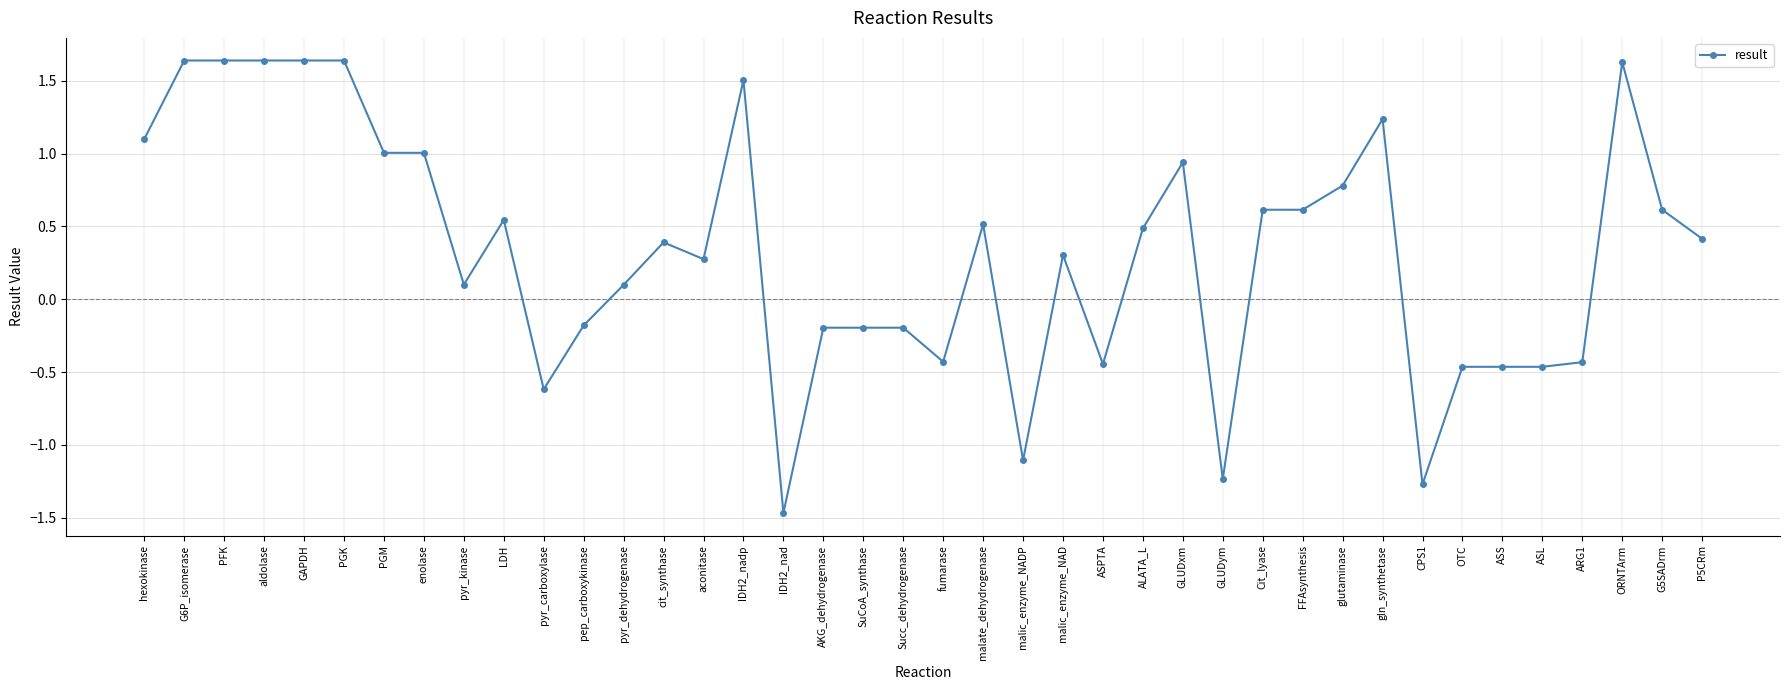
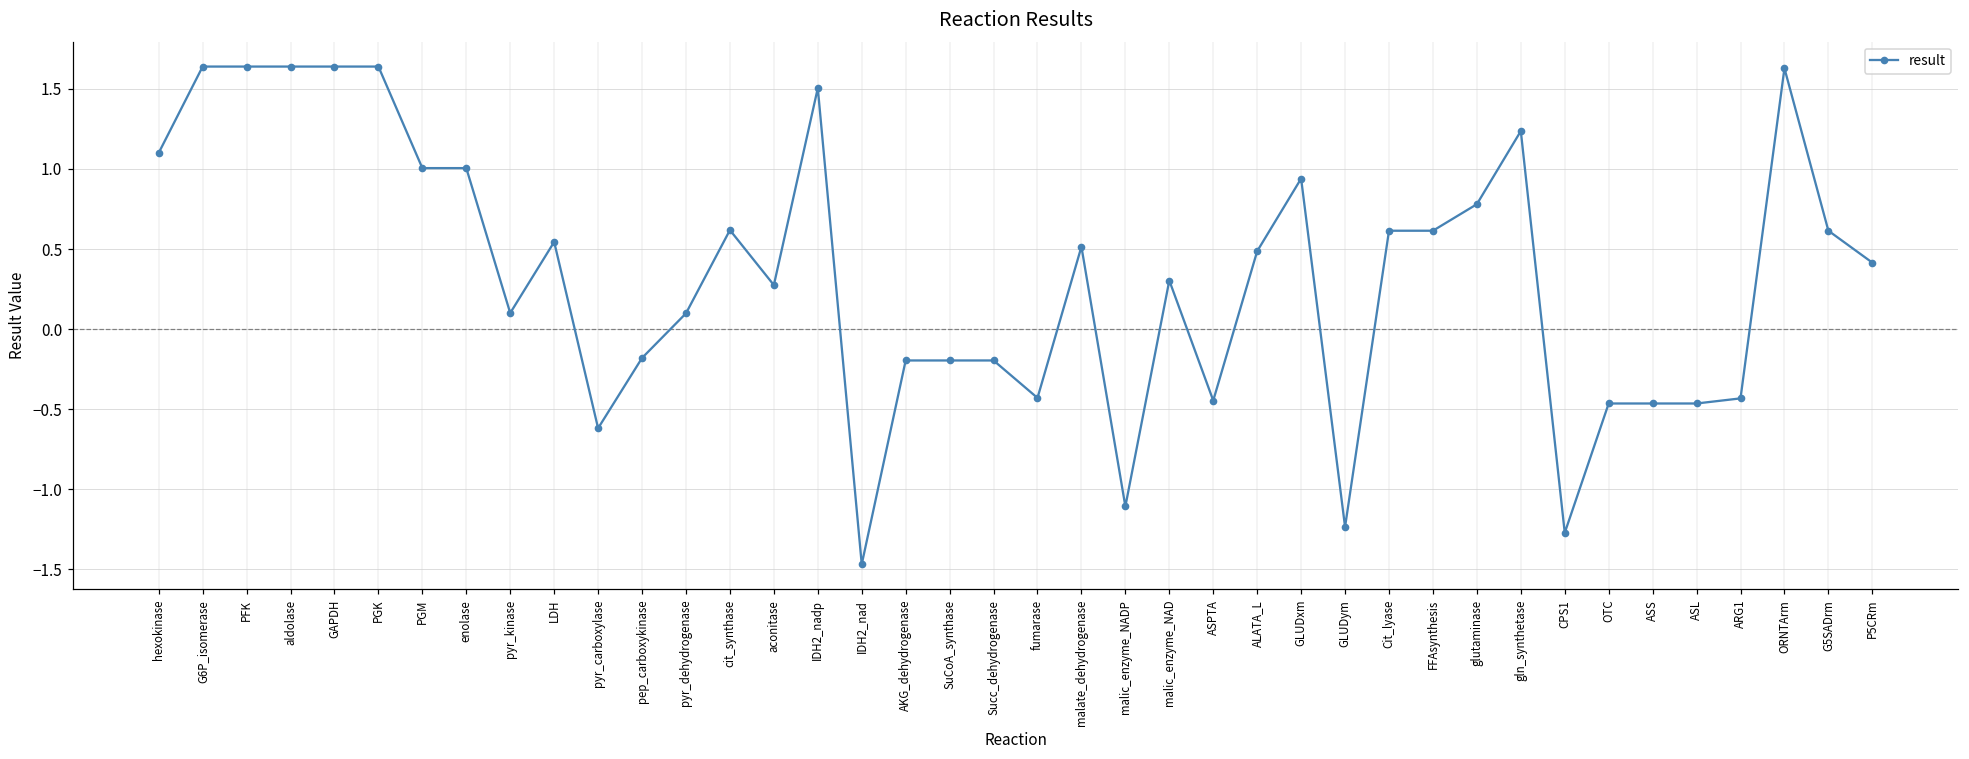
  {
    "hexokinase": 1.10,
    "G6P_isomerase": 1.64,
    "PFK": 1.64,
    "aldolase": 1.64,
    "GAPDH": 1.64,
    "PGK": 1.64,
    "PGM": 1.01,
    "enolase": 1.01,
    "pyr_kinase": 0.10,
    "LDH": 0.54,
    "pyr_carboxylase": -0.62,
    "pep_carboxykinase": -0.18,
    "pyr_dehydrogenase": 0.10,
-   "cit_synthase": 0.39,
+   "cit_synthase": 0.62,
    "aconitase": 0.28,
    "IDH2_nadp": 1.50,
    "IDH2_nad": -1.47,
    "AKG_dehydrogenase": -0.20,
    "SuCoA_synthase": -0.20,
    "Succ_dehydrogenase": -0.20,
    "fumarase": -0.43,
    "malate_dehydrogenase": 0.51,
    "malic_enzyme_NADP": -1.11,
    "malic_enzyme_NAD": 0.30,
    "ASPTA": -0.45,
    "ALATA_L": 0.49,
    "GLUDxm": 0.94,
    "GLUDym": -1.23,
    "Cit_lyase": 0.61,
    "FFAsynthesis": 0.61,
    "glutaminase": 0.78,
    "gln_synthetase": 1.24,
    "CPS1": -1.27,
    "OTC": -0.46,
    "ASS": -0.46,
    "ASL": -0.46,
    "ARG1": -0.43,
    "ORNTArm": 1.63,
    "G5SADrm": 0.61,
    "P5CRm": 0.42
  }
